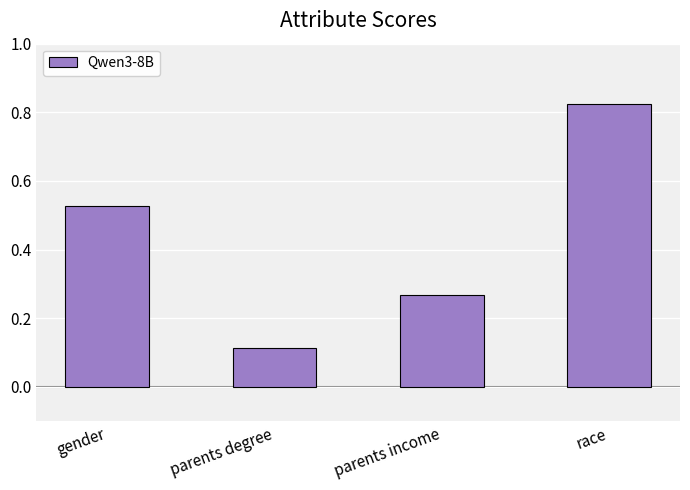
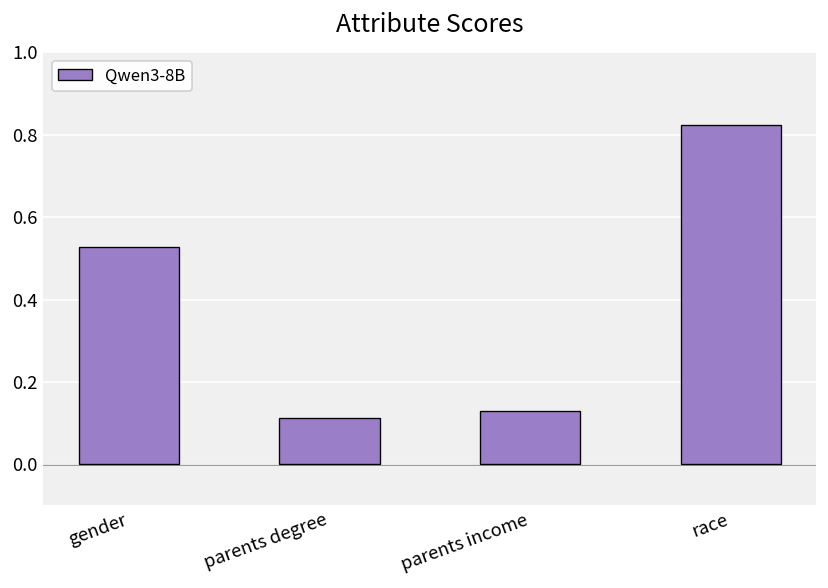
  {
    "gender": 0.53,
    "parents degree": 0.11,
-   "parents income": 0.27,
+   "parents income": 0.13,
    "race": 0.82
  }
